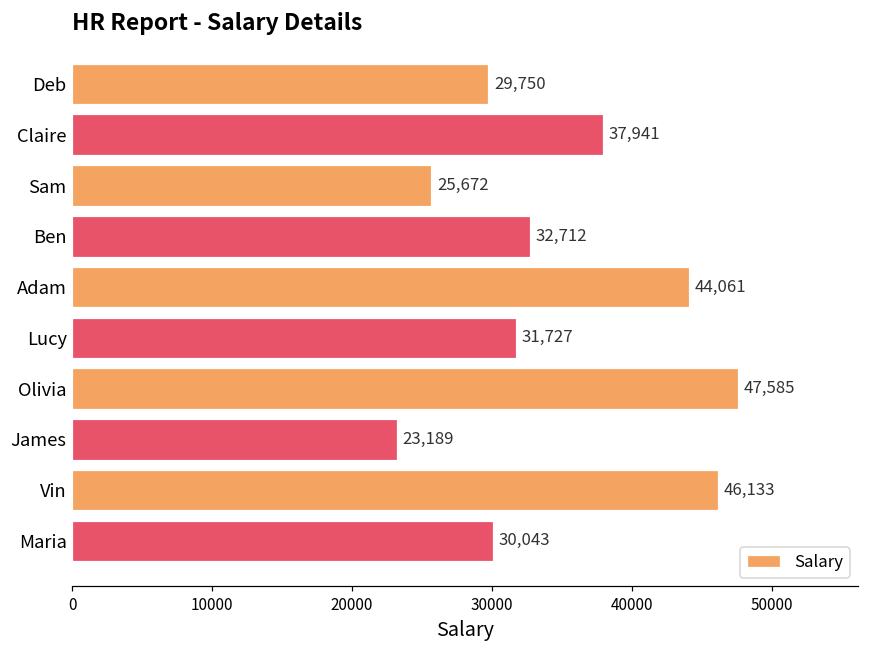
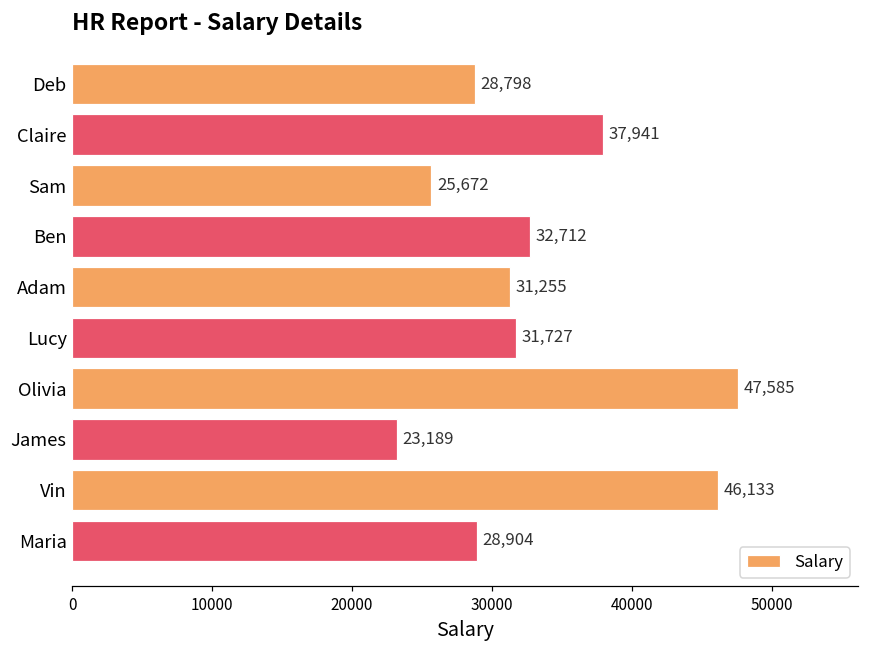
  {
-   "Deb": "29,750",
+   "Deb": "28,798",
    "Claire": "37,941",
    "Sam": "25,672",
    "Ben": "32,712",
-   "Adam": "44,061",
+   "Adam": "31,255",
    "Lucy": "31,727",
    "Olivia": "47,585",
    "James": "23,189",
    "Vin": "46,133",
-   "Maria": "30,043"
+   "Maria": "28,904"
  }
